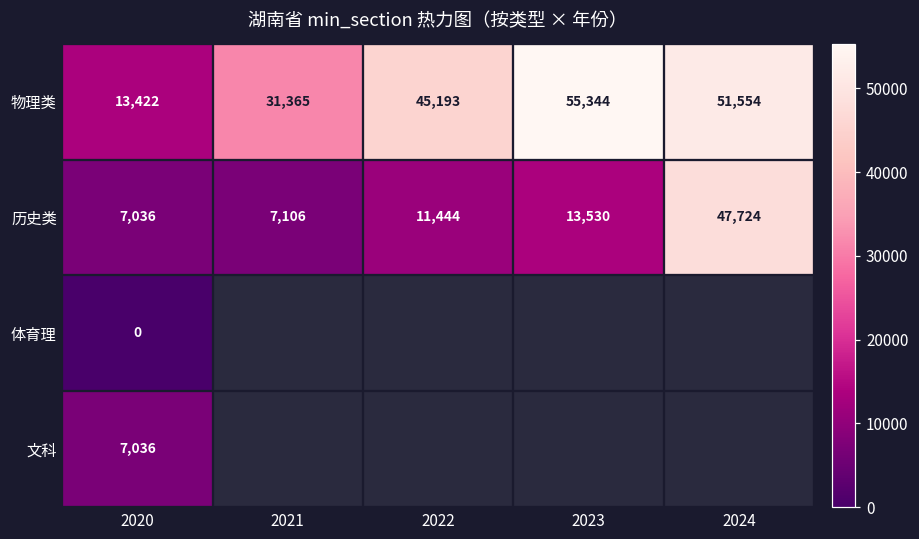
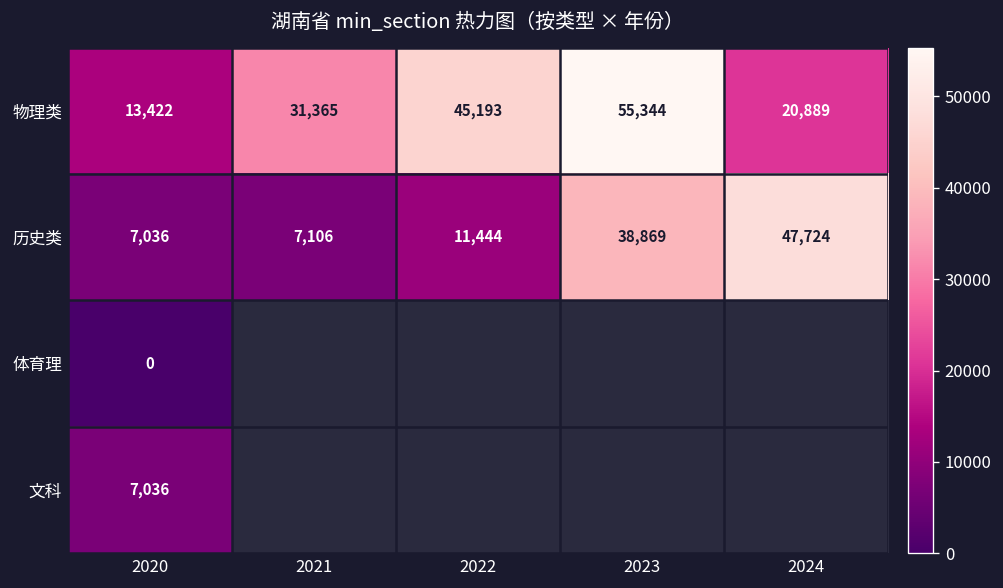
  {
    "物理类": {
      "2020": "13,422",
      "2021": "31,365",
      "2022": "45,193",
      "2023": "55,344",
-     "2024": "51,554"
+     "2024": "20,889"
    },
    "历史类": {
      "2020": "7,036",
      "2021": "7,106",
      "2022": "11,444",
-     "2023": "13,530",
+     "2023": "38,869",
      "2024": "47,724"
    },
    "体育理": {
      "2020": "0"
    },
    "文科": {
      "2020": "7,036"
    }
  }
